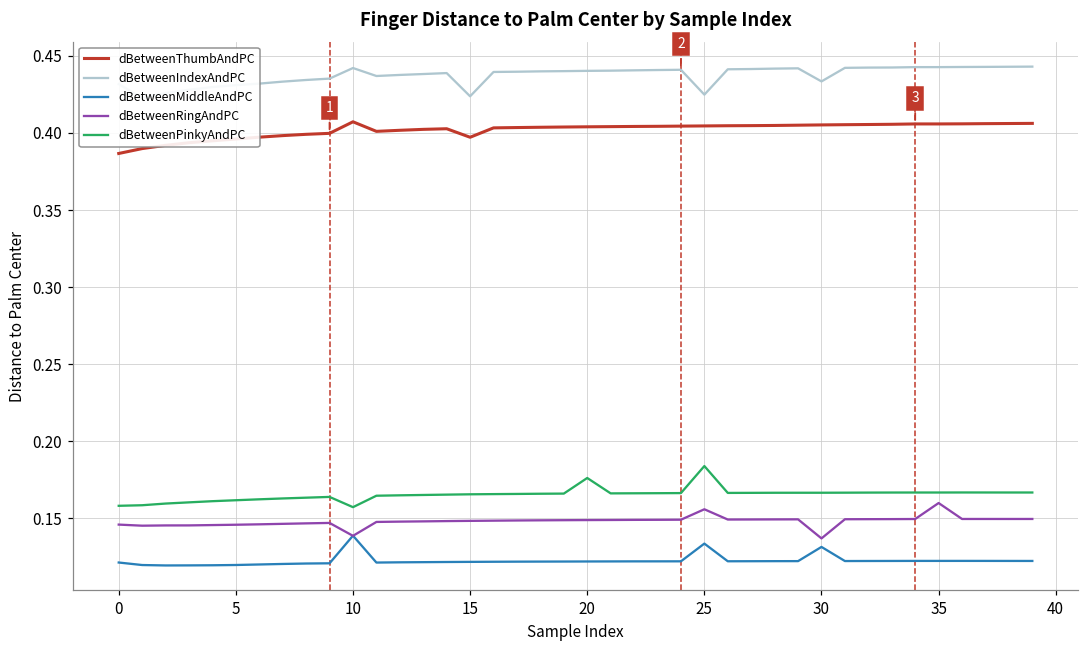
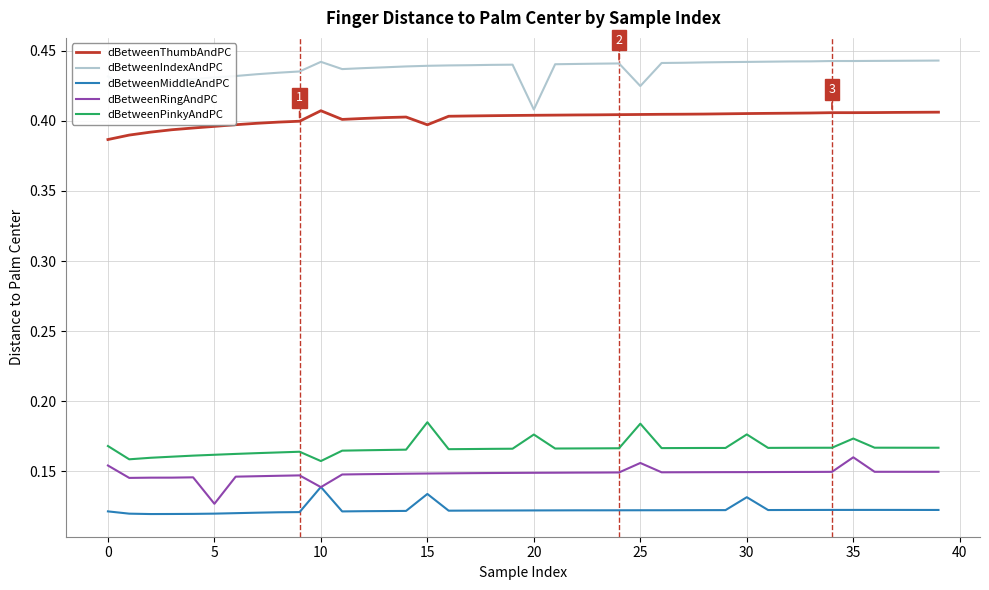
  {
    "dBetweenThumbAndPC": {
      "0": 0.387,
      "5": 0.396,
      "10": 0.407,
      "15": 0.397,
      "20": 0.404,
      "25": 0.405,
      "30": 0.405,
      "35": 0.406
    },
    "dBetweenIndexAndPC": {
      "10": 0.442,
-     "15": 0.424,
-     "20": 0.440,
+     "15": 0.439,
+     "20": 0.408,
      "25": 0.425,
-     "30": 0.433,
+     "30": 0.442,
      "35": 0.443
    },
    "dBetweenMiddleAndPC": {
      "0": 0.121,
      "5": 0.120,
-     "15": 0.122,
+     "15": 0.134,
      "20": 0.122,
-     "25": 0.134,
+     "25": 0.122,
      "30": 0.132,
      "35": 0.122
    },
    "dBetweenRingAndPC": {
-     "0": 0.146,
-     "5": 0.146,
+     "0": 0.154,
+     "5": 0.127,
      "15": 0.148,
      "20": 0.149,
      "25": 0.156,
-     "30": 0.137,
+     "30": 0.149,
      "35": 0.160
    },
    "dBetweenPinkyAndPC": {
-     "0": 0.158,
+     "0": 0.168,
      "5": 0.162,
      "10": 0.157,
-     "15": 0.166,
+     "15": 0.185,
      "20": 0.176,
      "25": 0.184,
-     "30": 0.167,
-     "35": 0.167
+     "30": 0.176,
+     "35": 0.173
    }
  }
